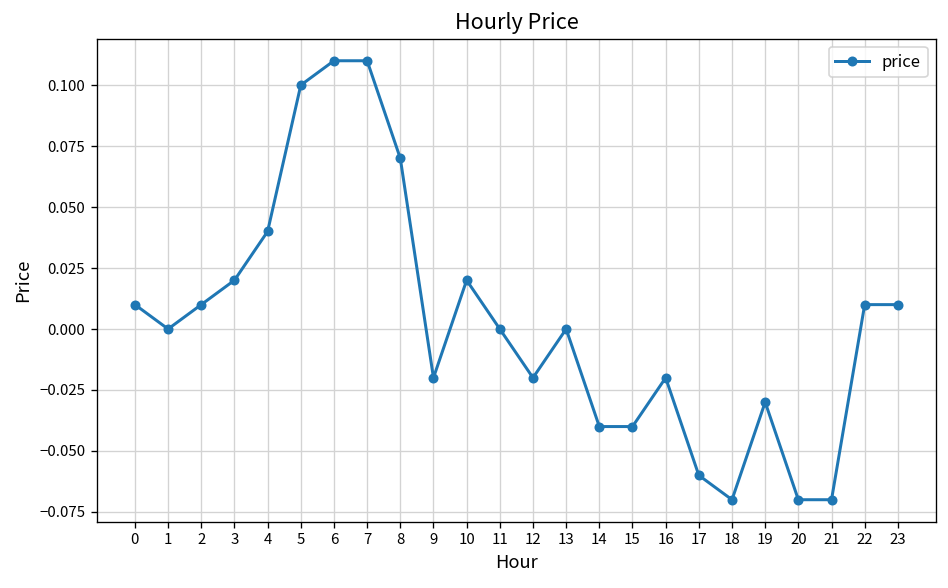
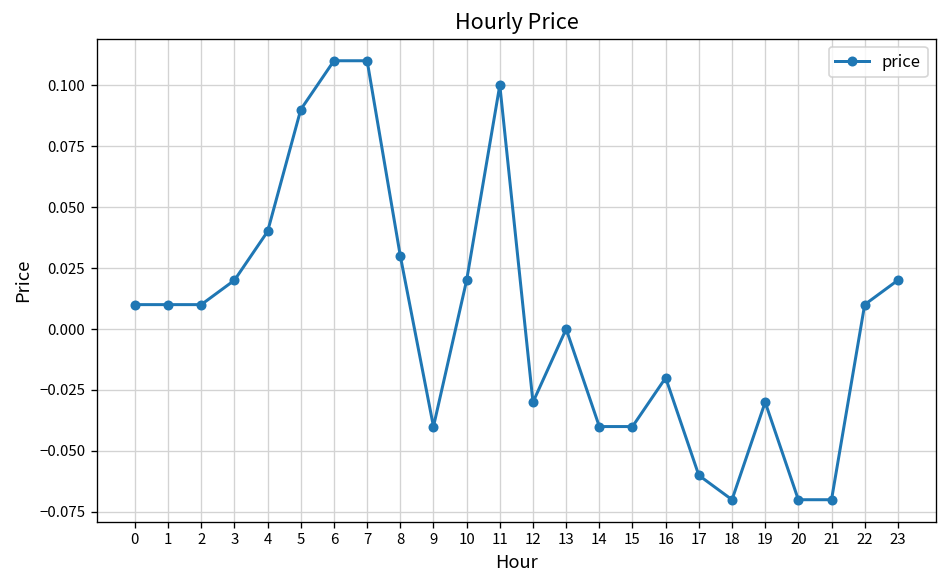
  {
    "0": 0.01,
-   "1": 0.00,
+   "1": 0.01,
    "2": 0.01,
    "3": 0.02,
    "4": 0.04,
-   "5": 0.10,
+   "5": 0.09,
    "6": 0.11,
    "7": 0.11,
-   "8": 0.07,
-   "9": -0.02,
+   "8": 0.03,
+   "9": -0.04,
    "10": 0.02,
-   "11": 0.0,
-   "12": -0.02,
+   "11": 0.1,
+   "12": -0.03,
    "13": 0.00,
    "14": -0.04,
    "15": -0.04,
    "16": -0.02,
    "17": -0.06,
    "18": -0.07,
    "19": -0.03,
    "20": -0.07,
    "21": -0.07,
    "22": 0.01,
-   "23": 0.01
+   "23": 0.02
  }
